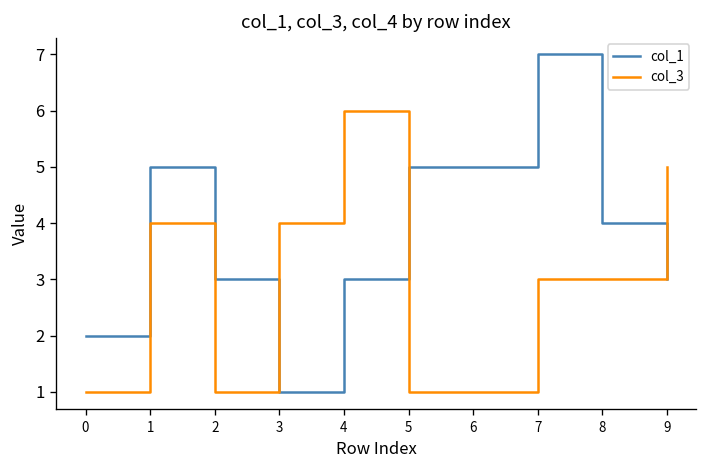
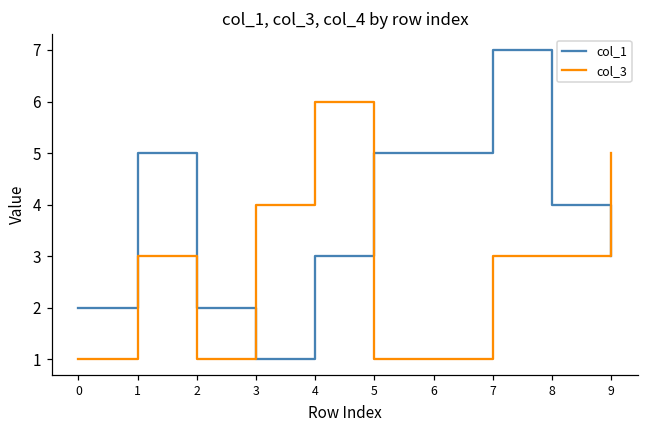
  {
    "col_1": {
      "0": 2,
      "1": 5,
-     "2": 3,
+     "2": 2,
      "3": 1,
      "4": 3,
      "5": 5,
      "6": 5,
      "7": 7,
      "8": 4,
      "9": 3
    },
    "col_3": {
      "0": 1,
-     "1": 4,
+     "1": 3,
      "2": 1,
      "3": 4,
      "4": 6,
      "5": 1,
      "6": 1,
      "7": 3,
      "8": 3,
      "9": 5
    }
  }
